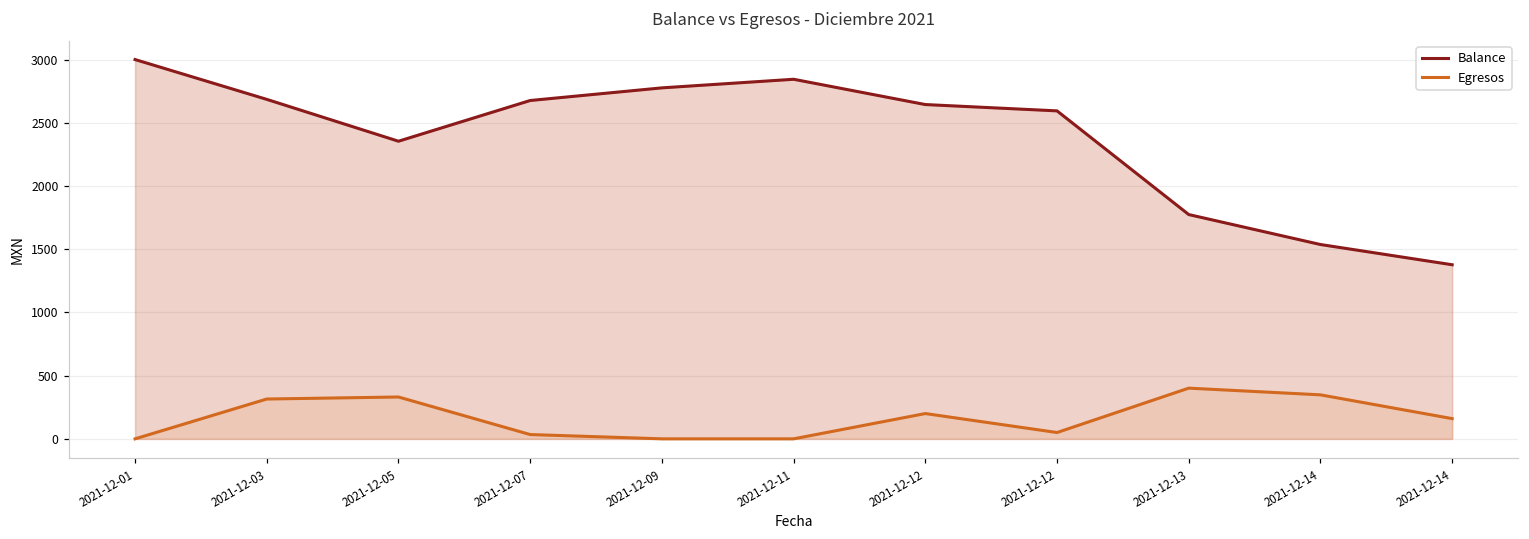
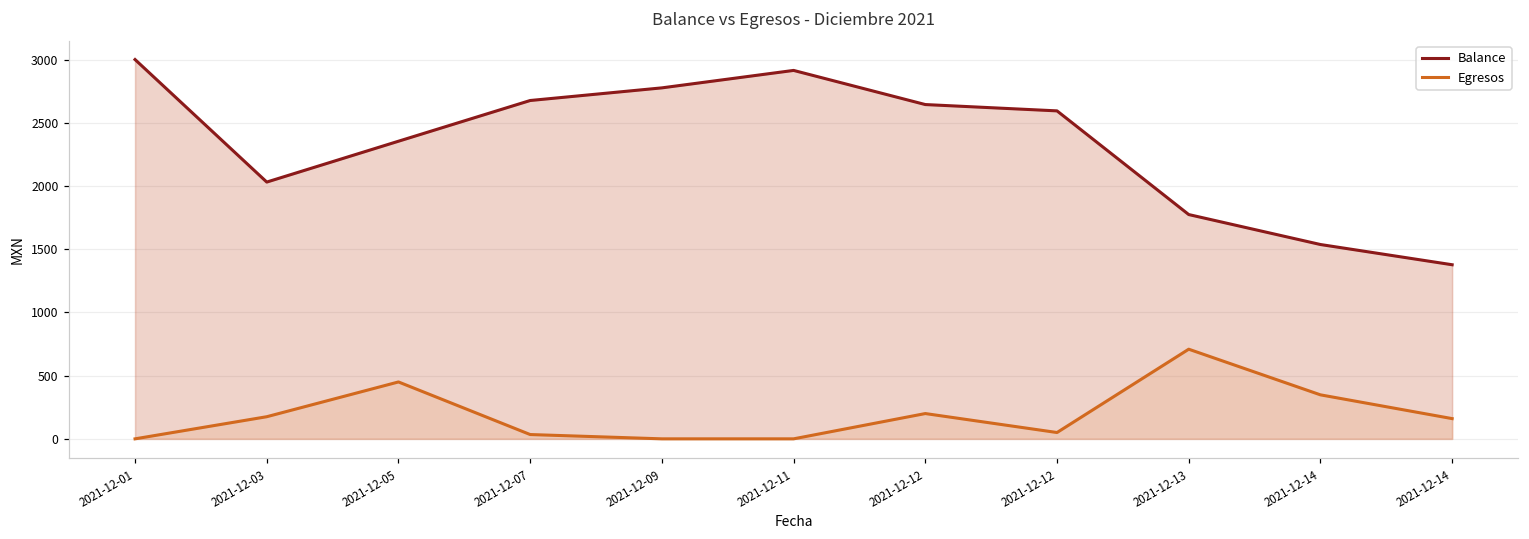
  {
    "Balance": {
      "2021-12-01": 3000,
-     "2021-12-03": 2690,
+     "2021-12-03": 2030,
      "2021-12-05": 2350,
      "2021-12-07": 2680,
      "2021-12-09": 2780,
-     "2021-12-11": 2840,
+     "2021-12-11": 2910,
      "2021-12-13": 1770
    },
    "Egresos": {
      "2021-12-01": 0,
-     "2021-12-03": 320,
-     "2021-12-05": 330,
+     "2021-12-03": 180,
+     "2021-12-05": 450,
      "2021-12-07": 30,
      "2021-12-09": 0,
      "2021-12-11": 0,
-     "2021-12-13": 400
+     "2021-12-13": 710
    }
  }
